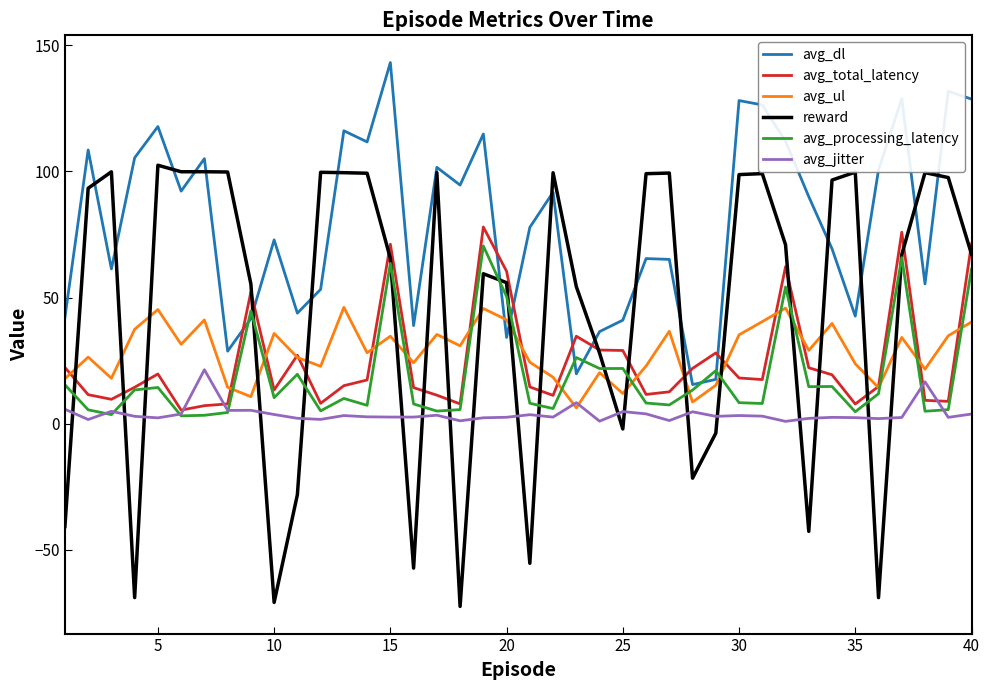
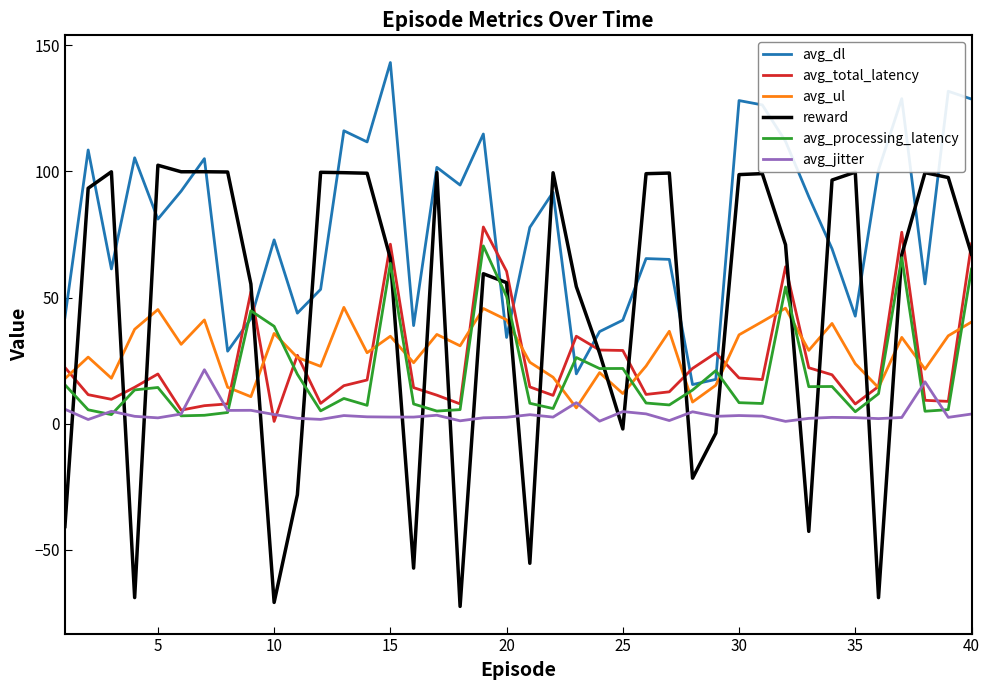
  {
    "avg_dl": {
-     "5": 118,
+     "5": 81,
      "10": 73,
      "15": 143,
      "20": 34,
      "25": 41,
      "30": 128,
      "35": 43,
      "40": 129
    },
    "avg_total_latency": {
      "5": 20,
-     "10": 13,
+     "10": 1,
      "15": 71,
      "20": 60,
      "25": 29,
      "30": 18,
      "35": 8,
      "40": 71
    },
    "avg_ul": {
      "5": 45,
      "10": 36,
      "15": 35,
      "20": 41,
      "25": 12,
      "30": 35,
      "35": 24,
      "40": 40
    },
    "reward": {
      "5": 102,
      "10": -71,
      "15": 66,
      "20": 56,
      "25": -2,
      "30": 99,
      "40": 67
    },
    "avg_processing_latency": {
      "5": 14,
-     "10": 10,
+     "10": 39,
      "15": 64,
      "20": 50,
      "25": 22,
      "30": 8,
      "35": 5,
      "40": 61
    },
    "avg_jitter": {
      "5": 2,
      "10": 4,
      "15": 3,
      "20": 3,
      "25": 5,
      "30": 3,
      "35": 2,
      "40": 4
    }
  }
